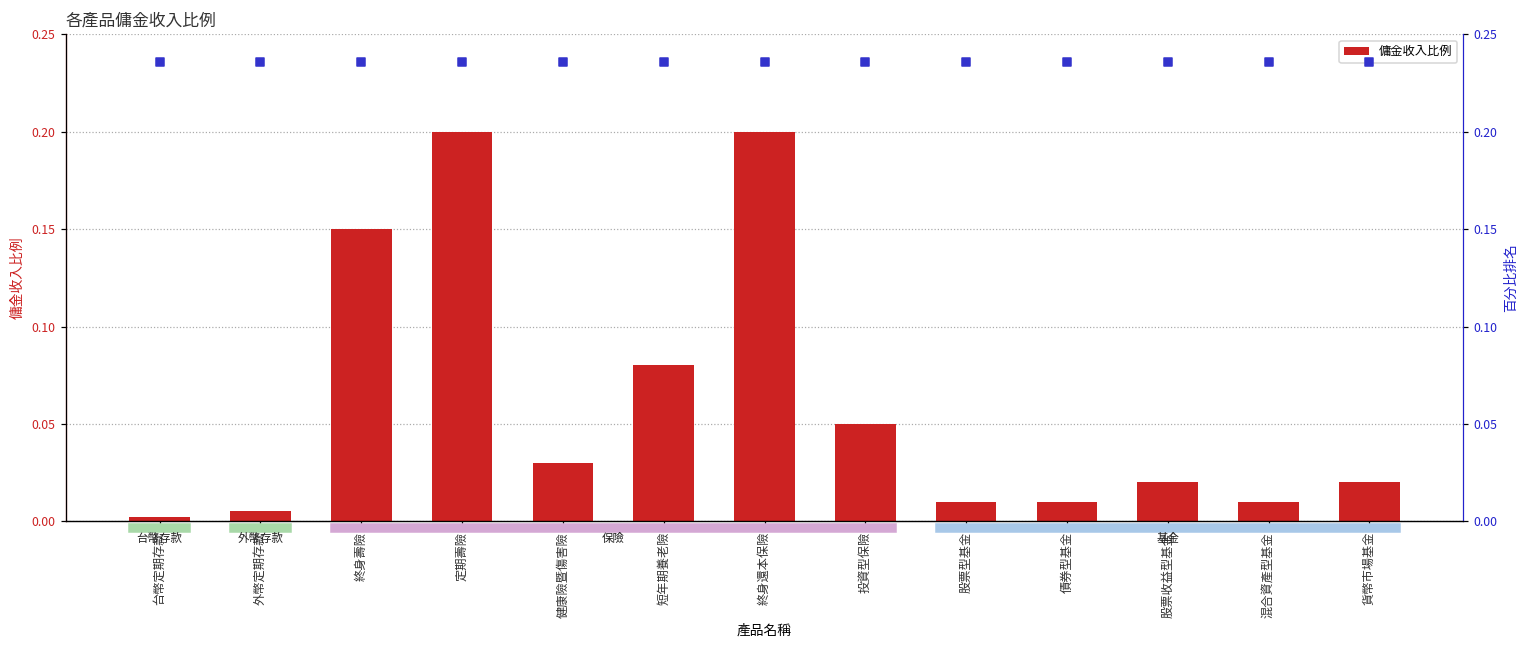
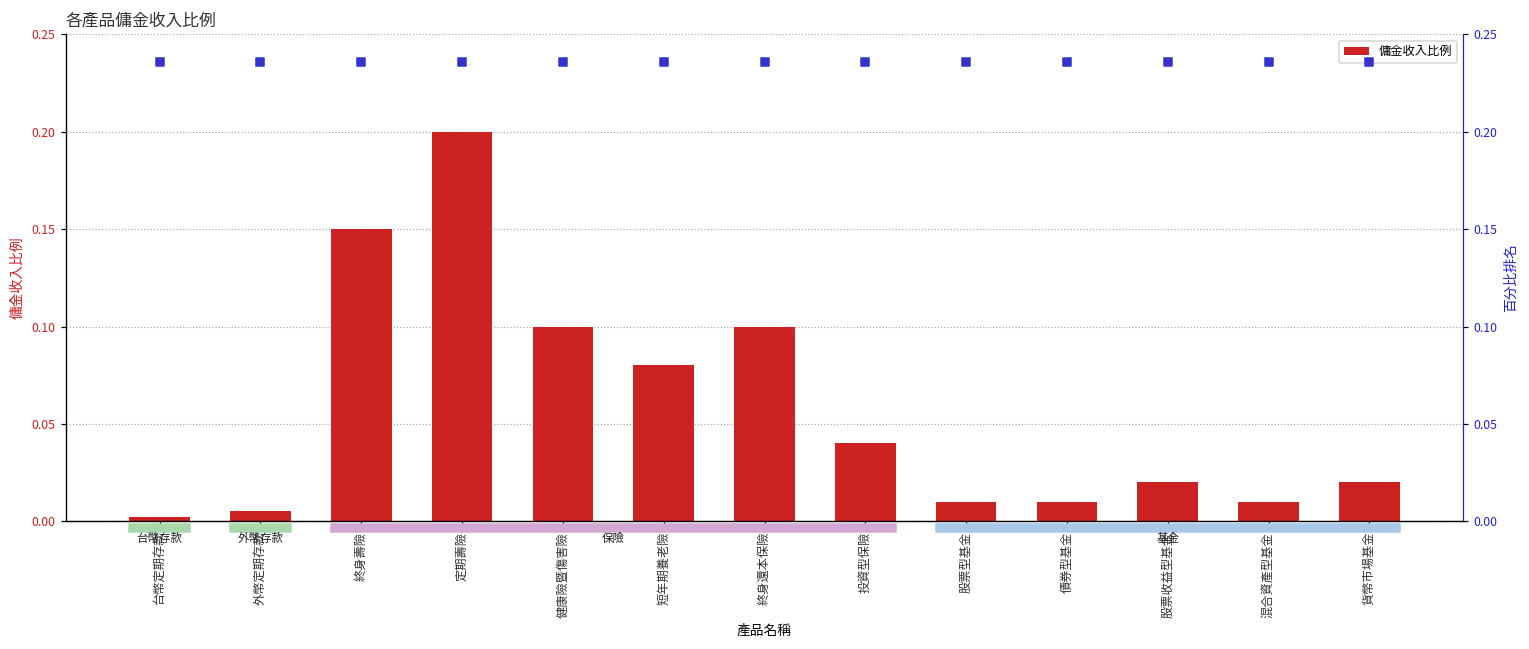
  {
    "傭金收入比例": {
      "台幣定期存款": 0.002,
      "外幣定期存款": 0.005,
      "終身壽險": 0.15,
      "定期壽險": 0.20,
-     "健康險暨傷害險": 0.03,
+     "健康險暨傷害險": 0.10,
      "短年期養老險": 0.08,
-     "終身還本保險": 0.2,
-     "投資型保險": 0.05,
+     "終身還本保險": 0.1,
+     "投資型保險": 0.04,
      "股票型基金": 0.01,
      "債券型基金": 0.01,
      "股票收益型基金": 0.02,
      "混合資產型基金": 0.01,
      "貨幣市場基金": 0.02
    }
  }
